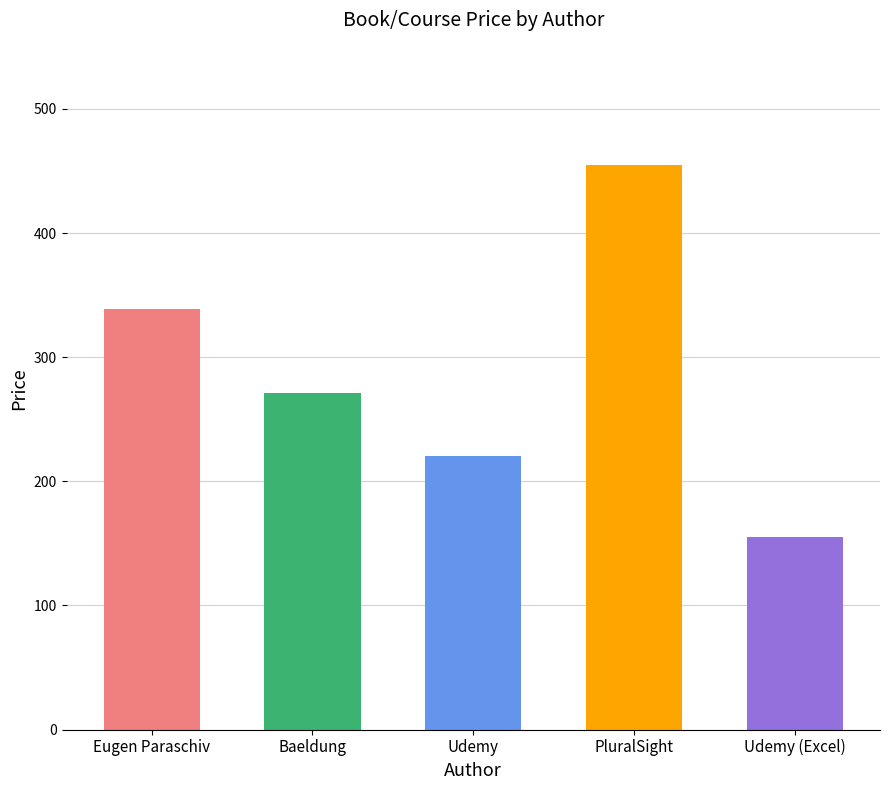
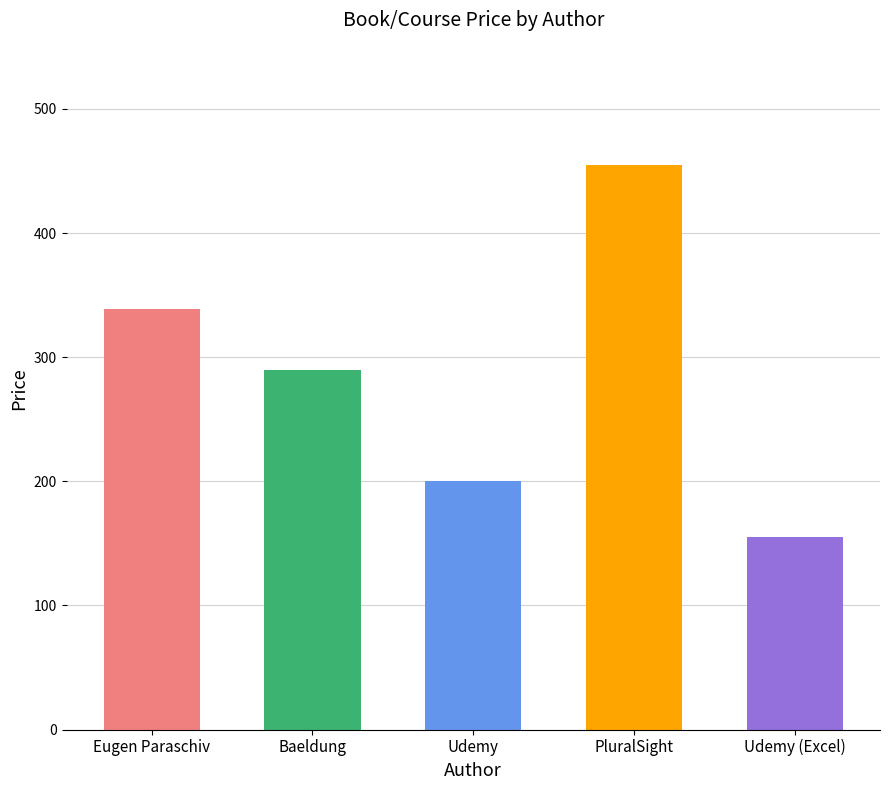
  {
    "Eugen Paraschiv": 339,
-   "Baeldung": 271,
-   "Udemy": 220,
+   "Baeldung": 290,
+   "Udemy": 200,
    "PluralSight": 455,
    "Udemy (Excel)": 155
  }
